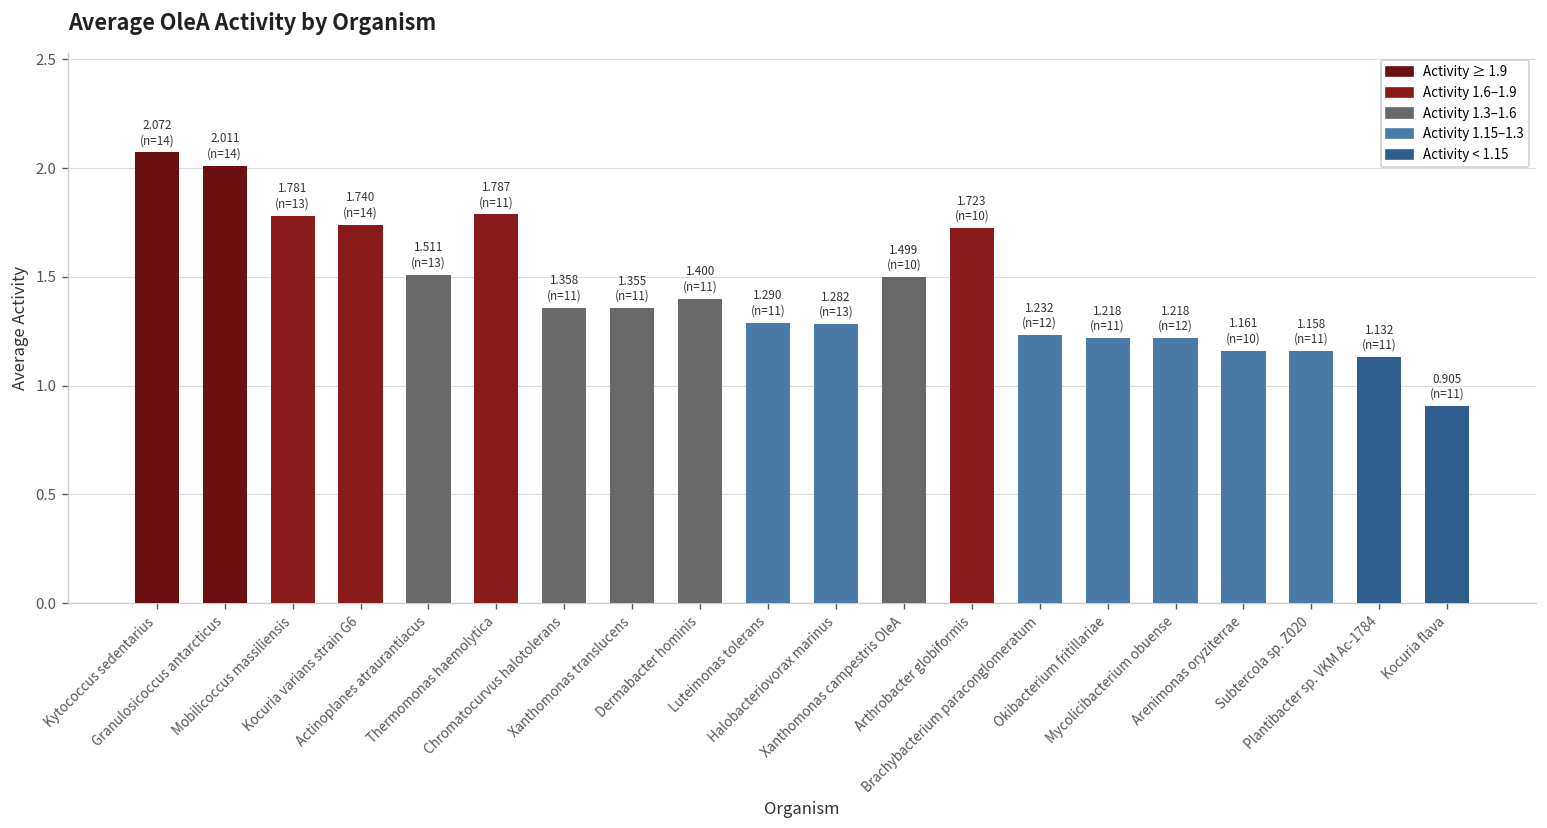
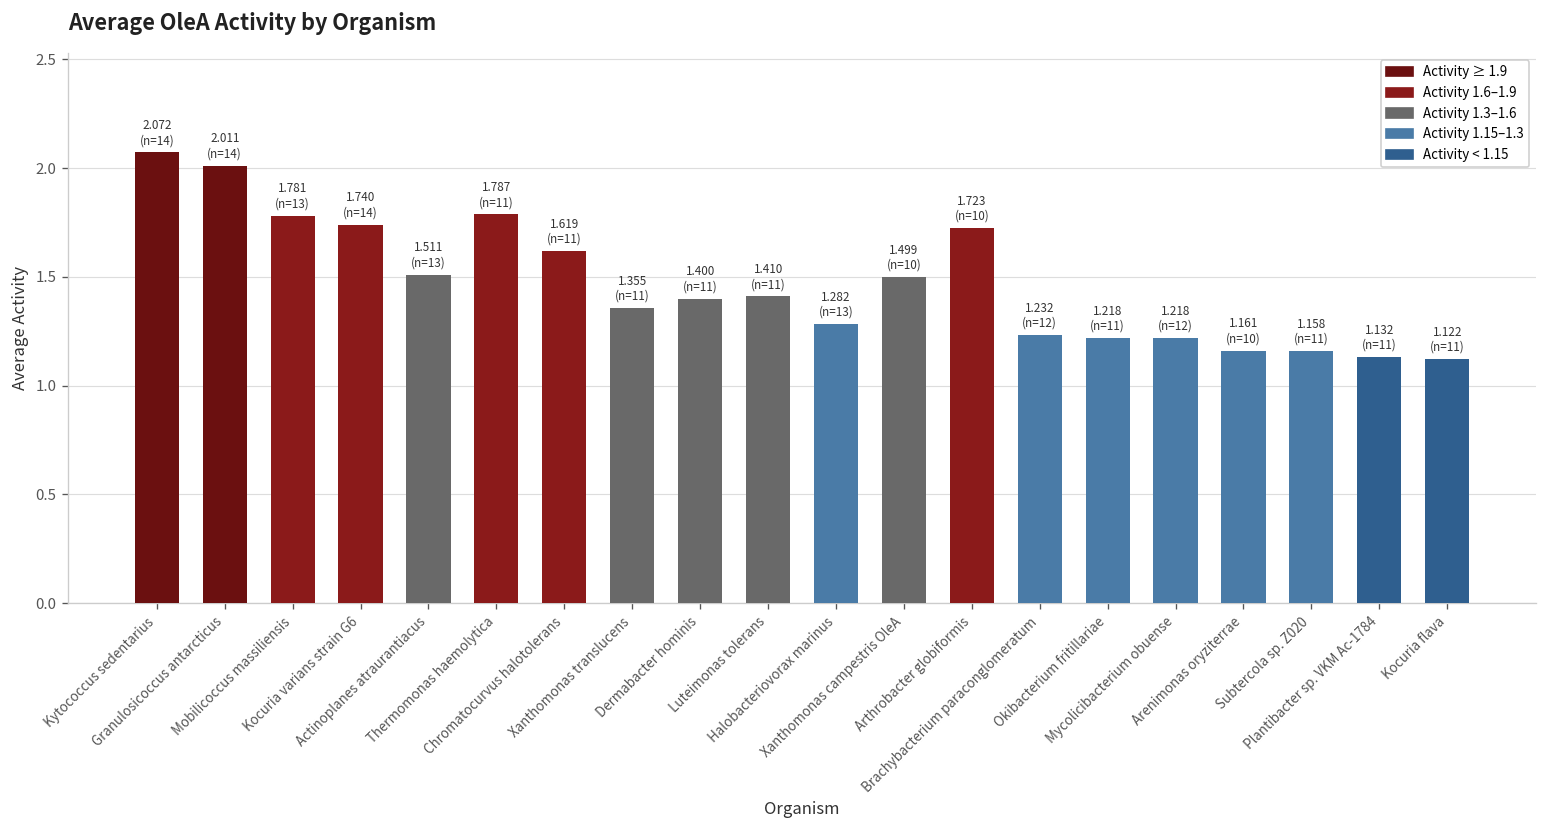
  {
    "Kytococcus sedentarius": 2.072,
    "Granulosicoccus antarcticus": 2.011,
    "Mobilicoccus massiliensis": 1.781,
    "Kocuria varians strain G6": 1.740,
    "Actinoplanes atraurantiacus": 1.511,
    "Thermomonas haemolytica": 1.787,
-   "Chromatocurvus halotolerans": 1.358,
+   "Chromatocurvus halotolerans": 1.619,
    "Xanthomonas translucens": 1.355,
    "Dermabacter hominis": 1.400,
-   "Luteimonas tolerans": 1.290,
+   "Luteimonas tolerans": 1.410,
    "Halobacteriovorax marinus": 1.282,
    "Xanthomonas campestris OleA": 1.499,
    "Arthrobacter globiformis": 1.723,
    "Brachybacterium paraconglomeratum": 1.232,
    "Okibacterium fritillariae": 1.218,
    "Mycolicibacterium obuense": 1.218,
    "Arenimonas oryziterrae": 1.161,
    "Subtercola sp. Z020": 1.158,
    "Plantibacter sp. VKM Ac-1784": 1.132,
-   "Kocuria flava": 0.905
+   "Kocuria flava": 1.122
  }
